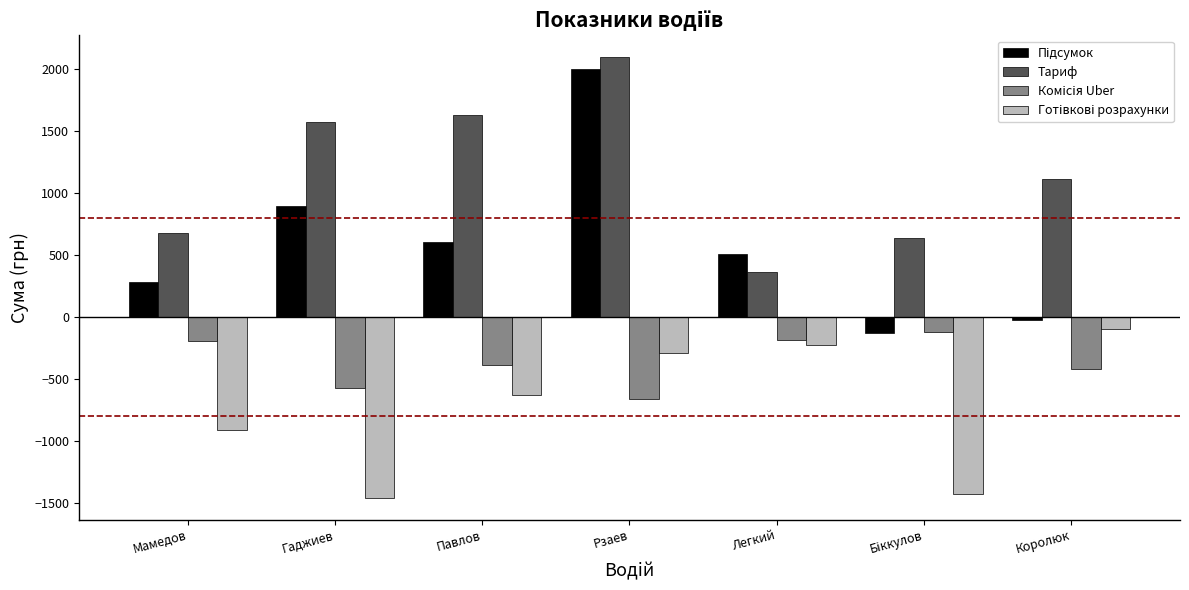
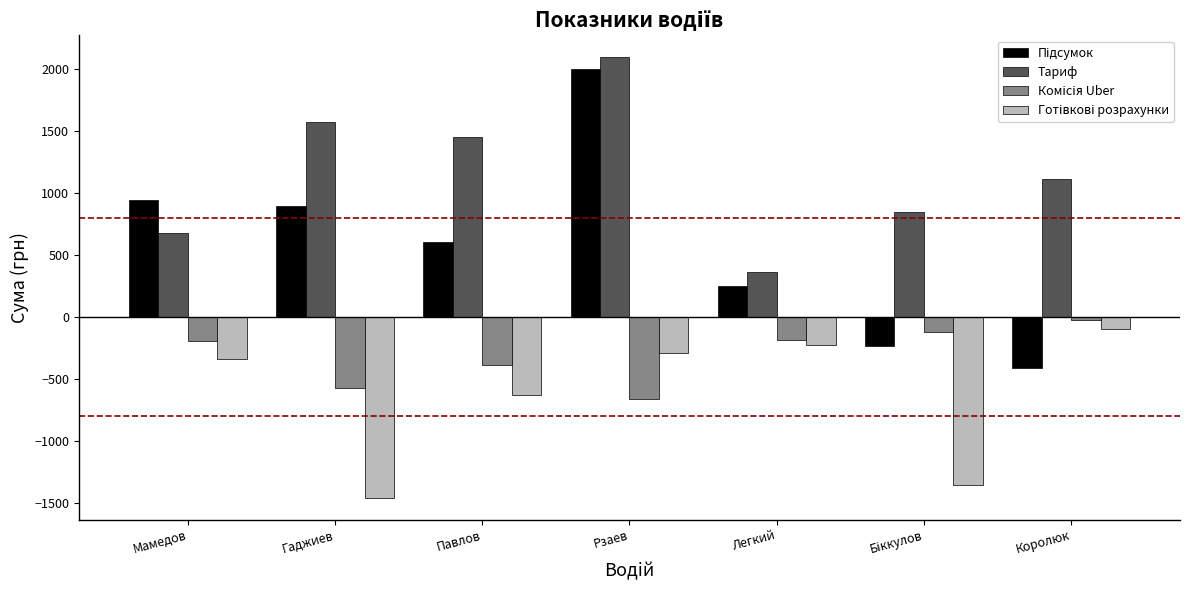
  {
    "Підсумок": {
-     "Мамедов": 280,
+     "Мамедов": 940,
      "Гаджиев": 890,
      "Павлов": 600,
      "Рзаев": 2000,
-     "Легкий": 510,
-     "Біккулов": -130,
-     "Королюк": -30
+     "Легкий": 250,
+     "Біккулов": -240,
+     "Королюк": -410
    },
    "Тариф": {
      "Мамедов": 680,
      "Гаджиев": 1570,
-     "Павлов": 1630,
+     "Павлов": 1450,
      "Рзаев": 2090,
      "Легкий": 360,
-     "Біккулов": 630,
+     "Біккулов": 840,
      "Королюк": 1110
    },
    "Комісія Uber": {
      "Мамедов": -190,
      "Гаджиев": -570,
      "Павлов": -390,
      "Рзаев": -660,
      "Легкий": -180,
      "Біккулов": -120,
-     "Королюк": -420
+     "Королюк": -30
    },
    "Готівкові розрахунки": {
-     "Мамедов": -910,
+     "Мамедов": -340,
      "Гаджиев": -1460,
      "Павлов": -630,
      "Рзаев": -290,
      "Легкий": -220,
-     "Біккулов": -1420,
+     "Біккулов": -1360,
      "Королюк": -100
    }
  }
